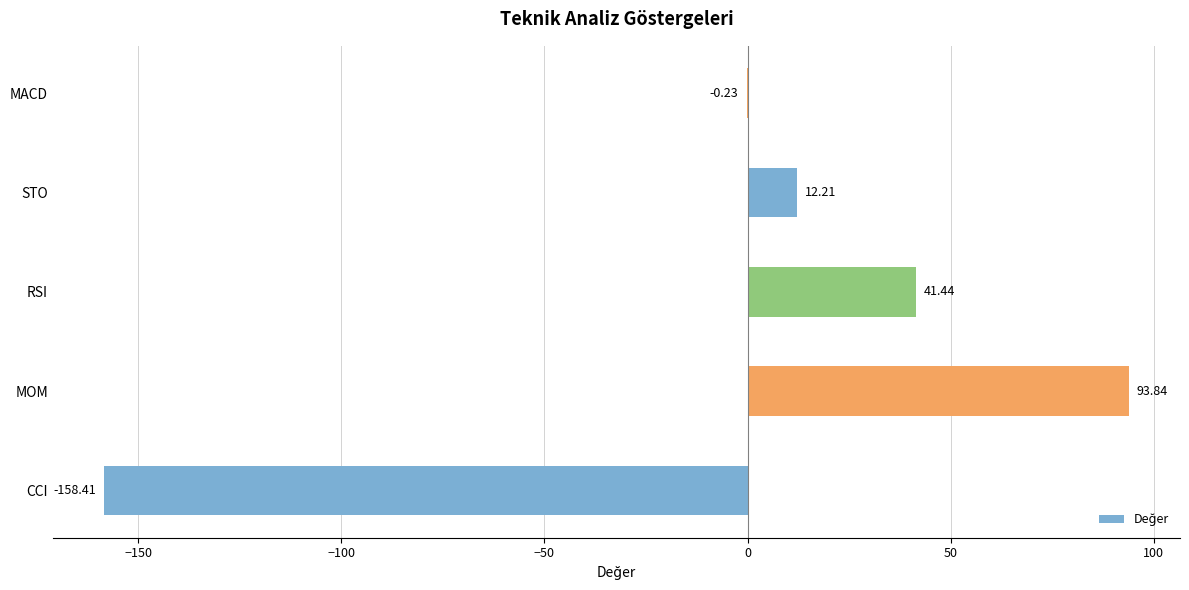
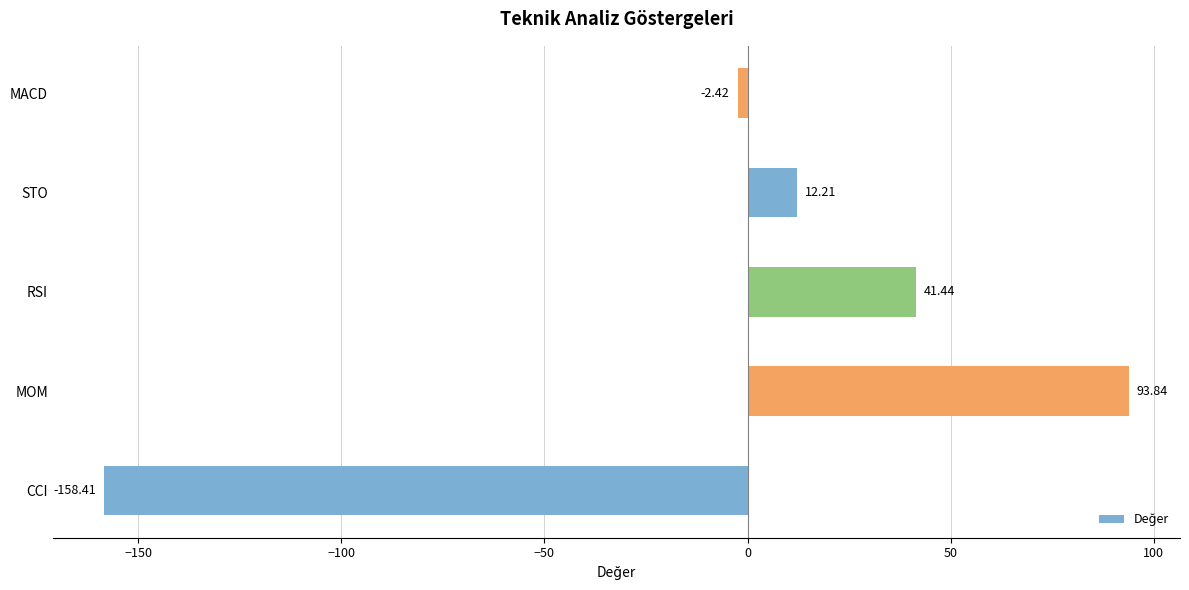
  {
-   "MACD": -0.23,
+   "MACD": -2.42,
    "STO": 12.21,
    "RSI": 41.44,
    "MOM": 93.84,
    "CCI": -158.41
  }
